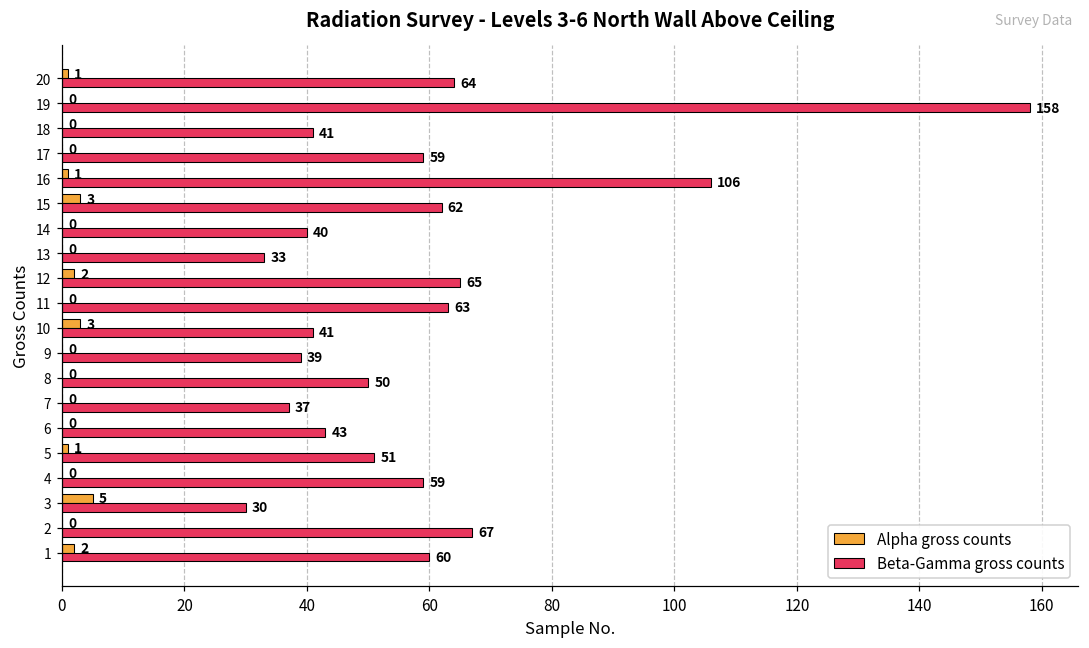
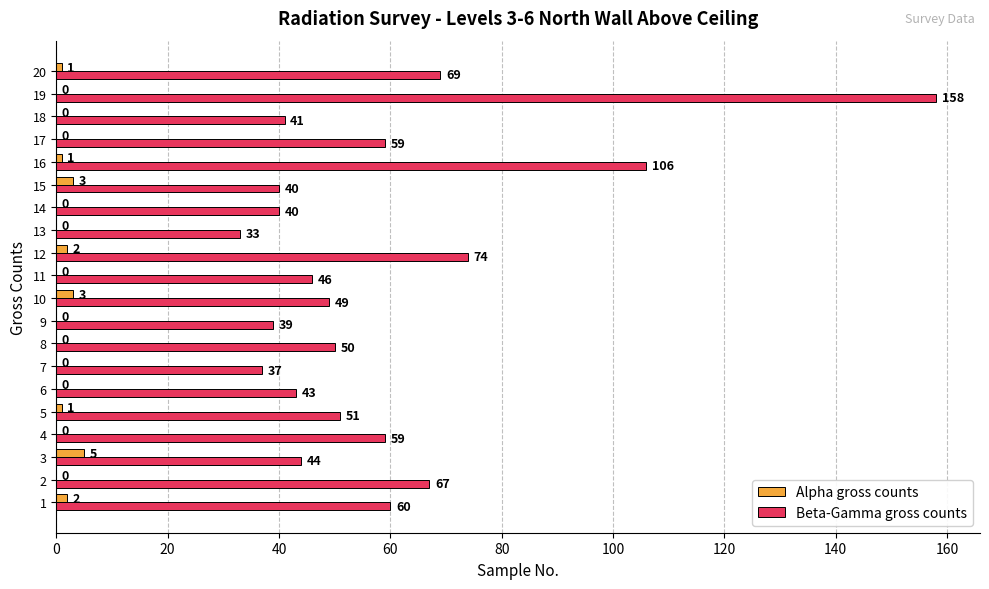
  {
    "Alpha gross counts": {
      "20": 1,
      "19": 0,
      "18": 0,
      "17": 0,
      "16": 1,
      "15": 3,
      "14": 0,
      "13": 0,
      "12": 2,
      "11": 0,
      "10": 3,
      "9": 0,
      "8": 0,
      "7": 0,
      "6": 0,
      "5": 1,
      "4": 0,
      "3": 5,
      "2": 0,
      "1": 2
    },
    "Beta-Gamma gross counts": {
-     "20": 64,
+     "20": 69,
      "19": 158,
      "18": 41,
      "17": 59,
      "16": 106,
-     "15": 62,
+     "15": 40,
      "14": 40,
      "13": 33,
-     "12": 65,
-     "11": 63,
-     "10": 41,
+     "12": 74,
+     "11": 46,
+     "10": 49,
      "9": 39,
      "8": 50,
      "7": 37,
      "6": 43,
      "5": 51,
      "4": 59,
-     "3": 30,
+     "3": 44,
      "2": 67,
      "1": 60
    }
  }
